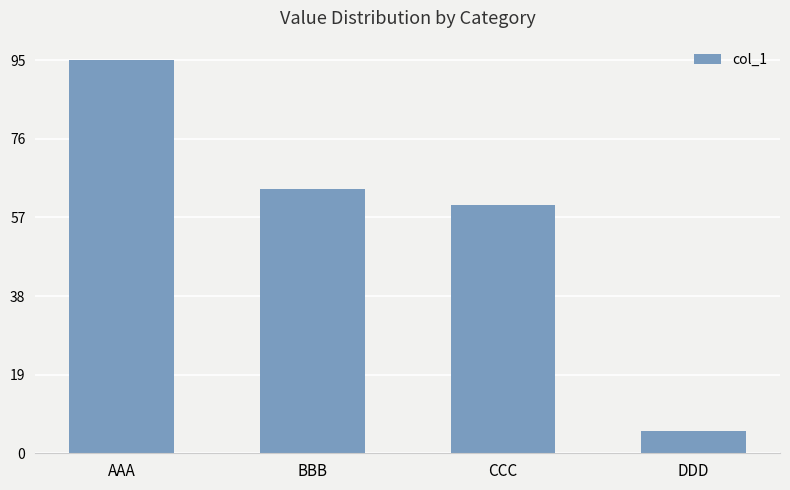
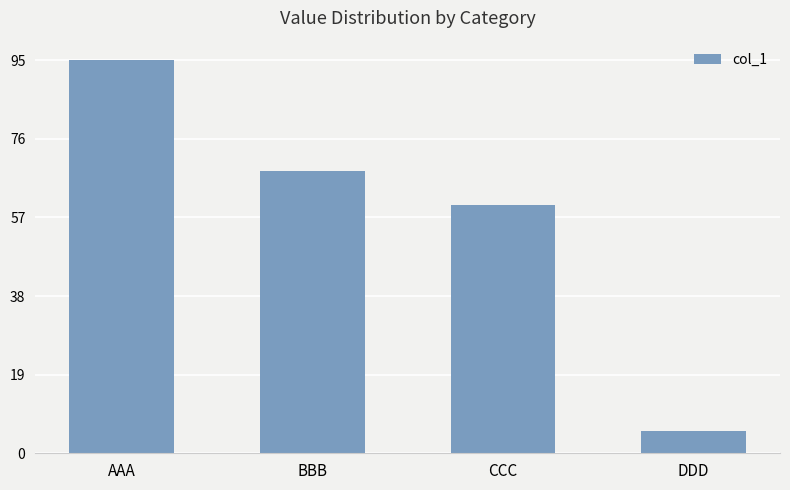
  {
    "AAA": 96,
-   "BBB": 64,
+   "BBB": 69,
    "CCC": 60,
    "DDD": 5
  }
